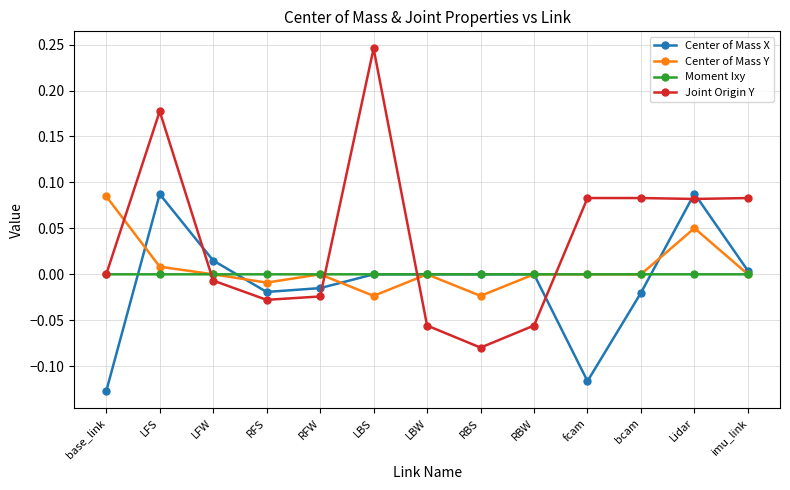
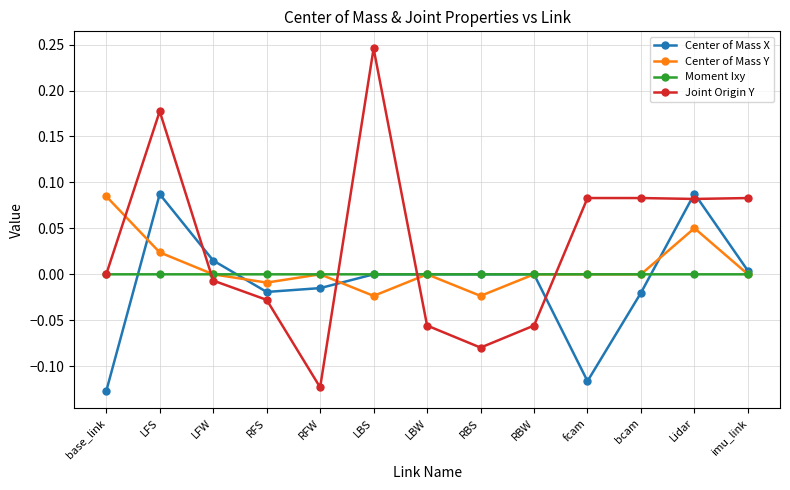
  {
    "Center of Mass X": {
      "base_link": -0.13,
      "LFS": 0.09,
      "LFW": 0.02,
      "RFS": -0.02,
      "RFW": -0.02,
      "fcam": -0.12,
      "bcam": -0.02,
      "Lidar": 0.09,
      "imu_link": 0.00
    },
    "Center of Mass Y": {
      "base_link": 0.08,
-     "LFS": 0.01,
+     "LFS": 0.02,
      "RFS": -0.01,
      "LBS": -0.02,
      "RBS": -0.02,
      "Lidar": 0.05
    },
    "Moment Ixy": {
      "LFS": 0.00,
      "RFS": 0.00,
      "Lidar": 0.00
    },
    "Joint Origin Y": {
      "LFS": 0.18,
      "LFW": -0.01,
      "RFS": -0.03,
-     "RFW": -0.02,
+     "RFW": -0.12,
      "LBS": 0.25,
      "LBW": -0.06,
      "RBS": -0.08,
      "RBW": -0.06,
      "fcam": 0.08,
      "bcam": 0.08,
      "Lidar": 0.08,
      "imu_link": 0.08
    }
  }
